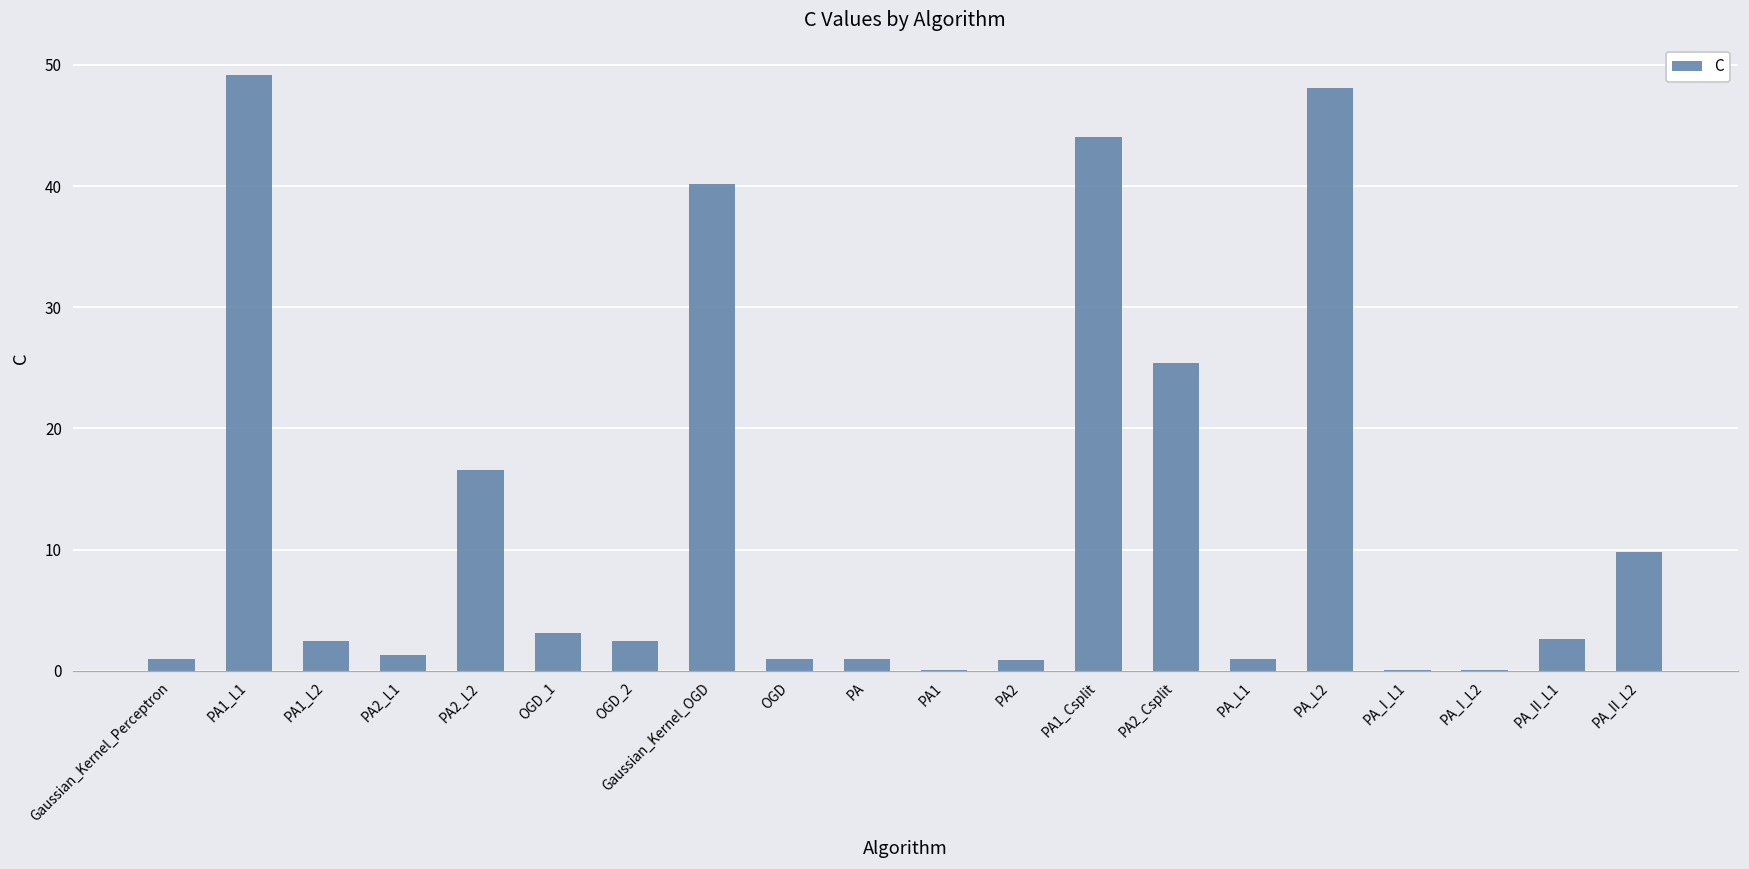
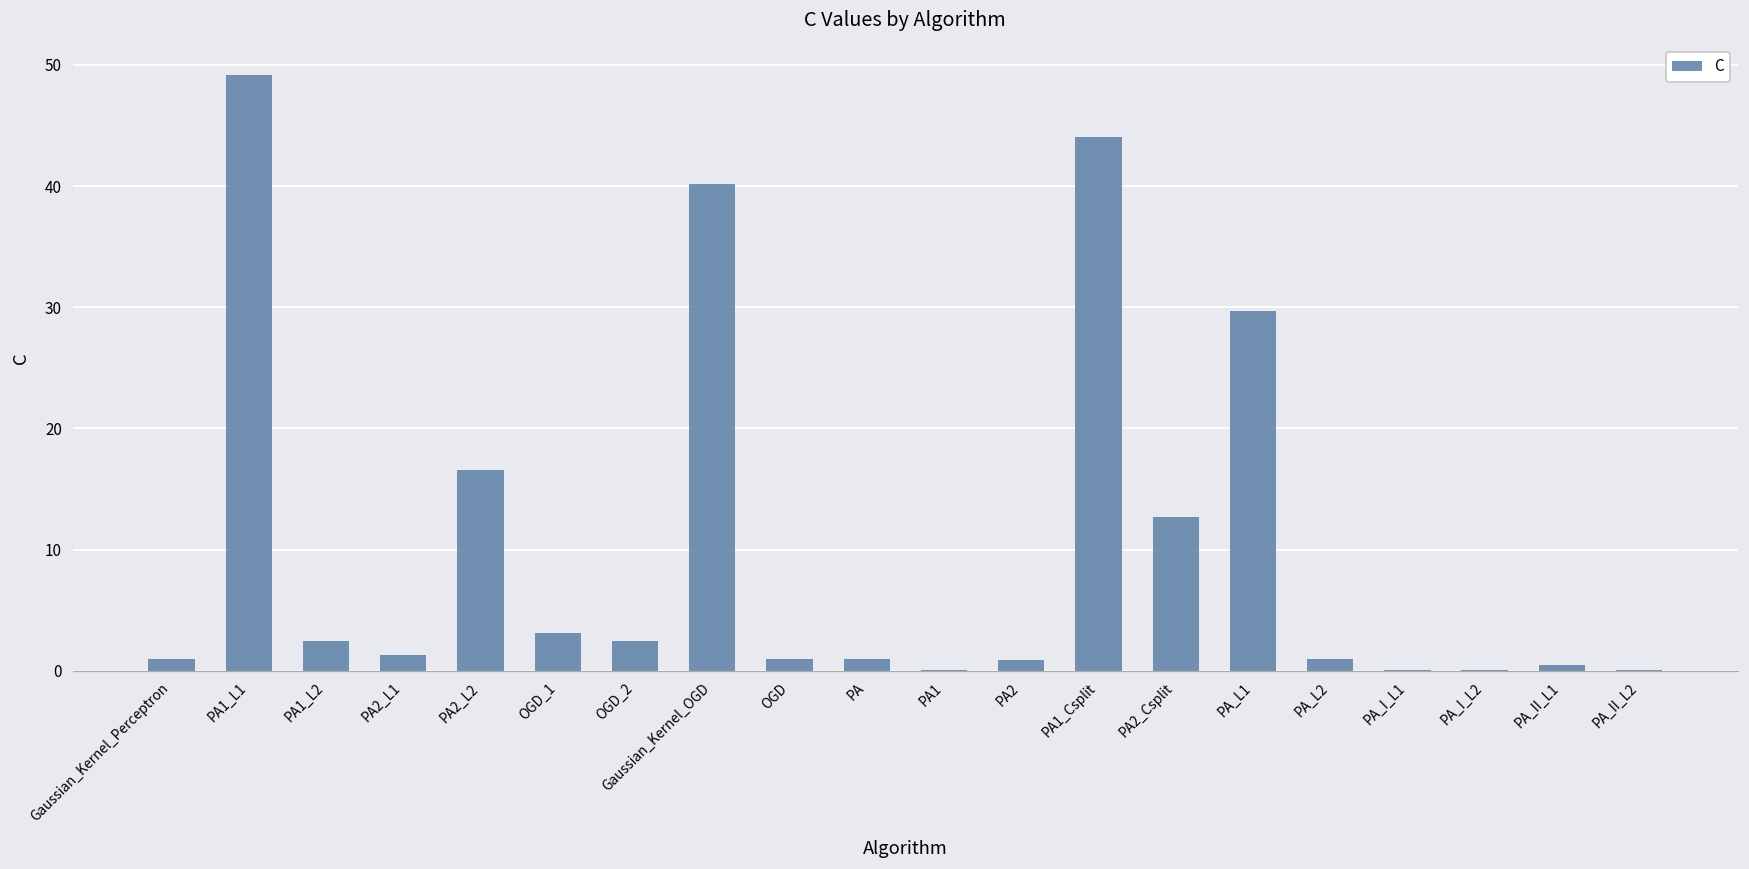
  {
    "Gaussian_Kernel_Perceptron": 1.0,
    "PA1_L1": 49.2,
    "PA1_L2": 2.4,
    "PA2_L1": 1.3,
    "PA2_L2": 16.5,
    "OGD_1": 3.1,
    "OGD_2": 2.4,
    "Gaussian_Kernel_OGD": 40.2,
    "OGD": 1.0,
    "PA": 1.0,
    "PA2": 0.9,
    "PA1_Csplit": 44.0,
-   "PA2_Csplit": 25.4,
-   "PA_L1": 1.0,
-   "PA_L2": 48.1,
-   "PA_II_L1": 2.6,
-   "PA_II_L2": 9.8
+   "PA2_Csplit": 12.7,
+   "PA_L1": 29.7,
+   "PA_L2": 1.0,
+   "PA_II_L1": 0.5,
+   "PA_II_L2": 0.1
  }
